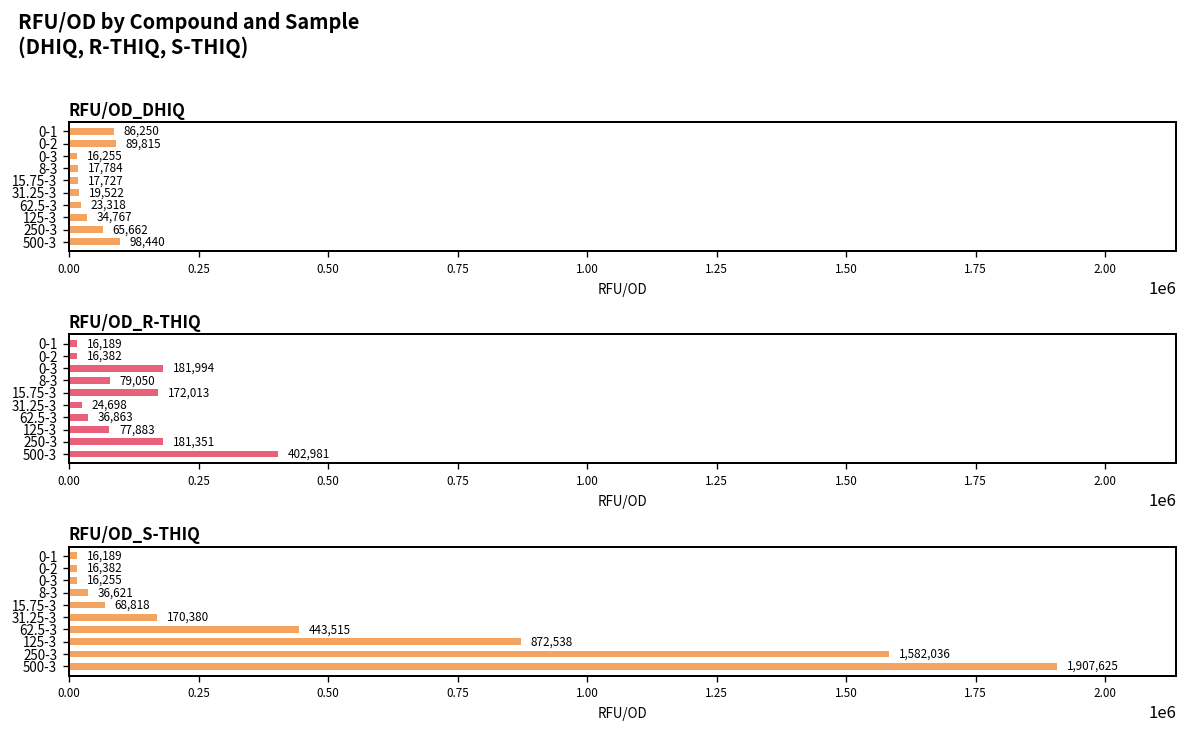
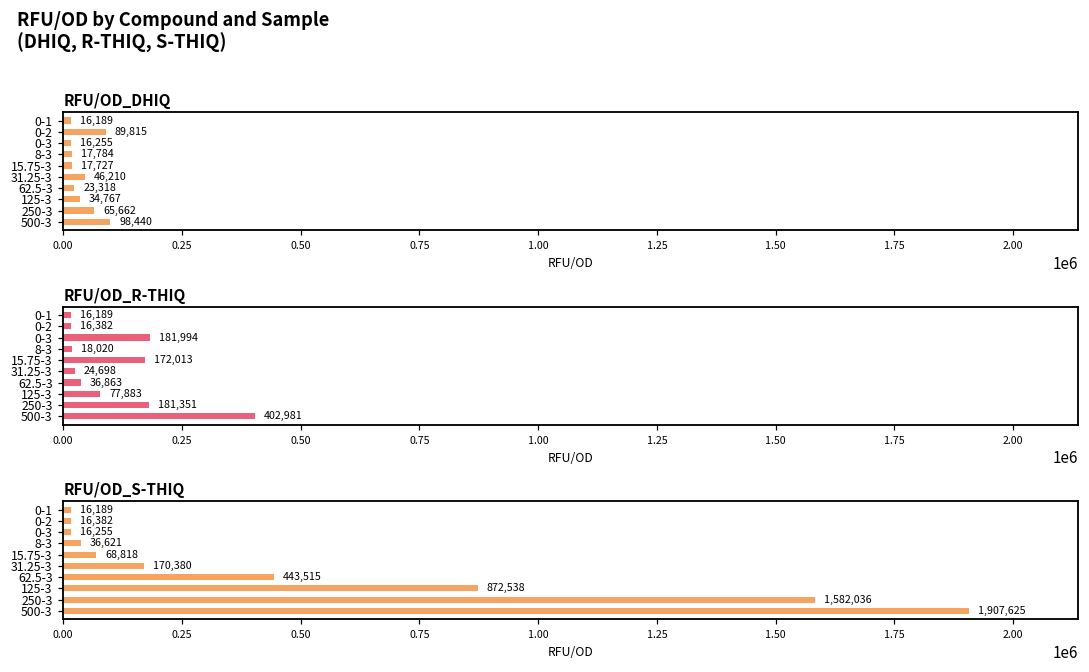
  {
    "RFU/OD_DHIQ": {
-     "0-1": "86,250",
+     "0-1": "16,189",
      "0-2": "89,815",
      "0-3": "16,255",
      "8-3": "17,784",
      "15.75-3": "17,727",
-     "31.25-3": "19,522",
+     "31.25-3": "46,210",
      "62.5-3": "23,318",
      "125-3": "34,767",
      "250-3": "65,662",
      "500-3": "98,440"
    },
    "RFU/OD_R-THIQ": {
      "0-1": "16,189",
      "0-2": "16,382",
      "0-3": "181,994",
-     "8-3": "79,050",
+     "8-3": "18,020",
      "15.75-3": "172,013",
      "31.25-3": "24,698",
      "62.5-3": "36,863",
      "125-3": "77,883",
      "250-3": "181,351",
      "500-3": "402,981"
    },
    "RFU/OD_S-THIQ": {
      "0-1": "16,189",
      "0-2": "16,382",
      "0-3": "16,255",
      "8-3": "36,621",
      "15.75-3": "68,818",
      "31.25-3": "170,380",
      "62.5-3": "443,515",
      "125-3": "872,538",
      "250-3": "1,582,036",
      "500-3": "1,907,625"
    }
  }
